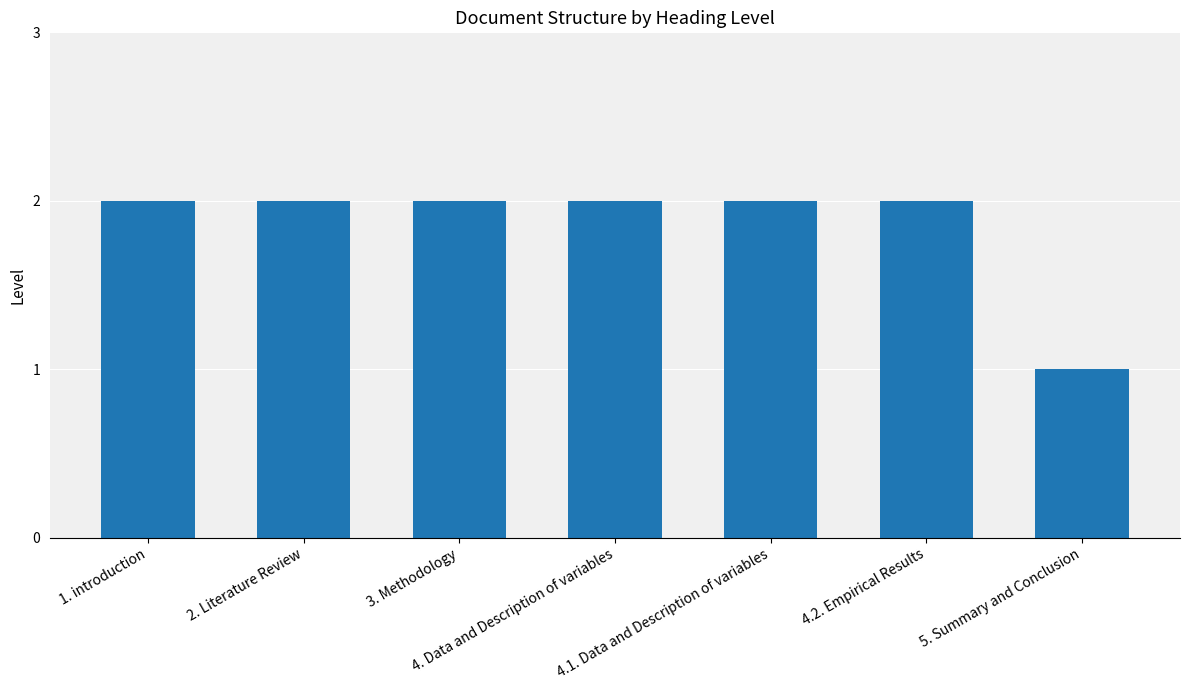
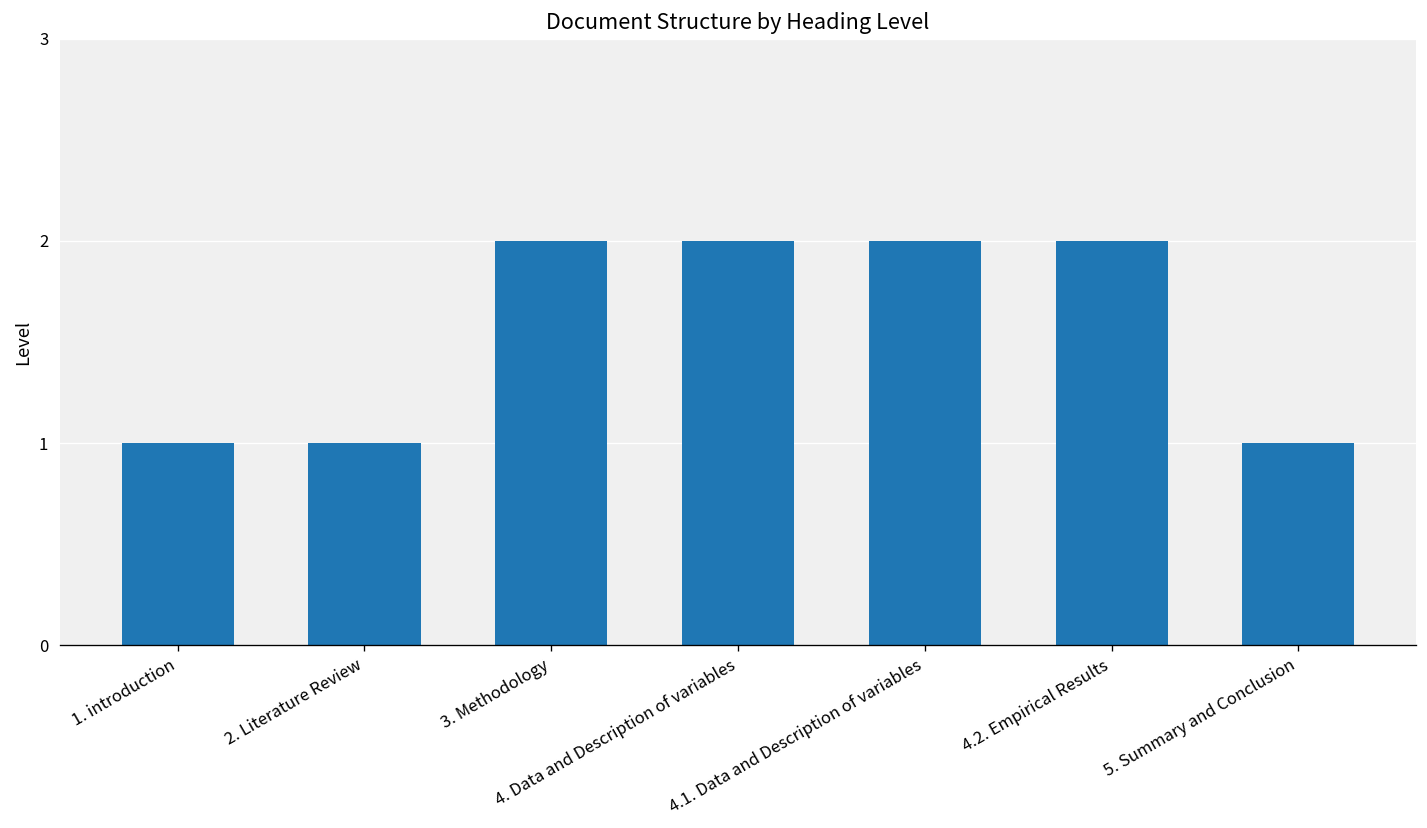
  {
-   "1. introduction": 2,
-   "2. Literature Review": 2,
+   "1. introduction": 1,
+   "2. Literature Review": 1,
    "3. Methodology": 2,
    "4. Data and Description of variables": 2,
    "4.1. Data and Description of variables": 2,
    "4.2. Empirical Results": 2,
    "5. Summary and Conclusion": 1
  }
